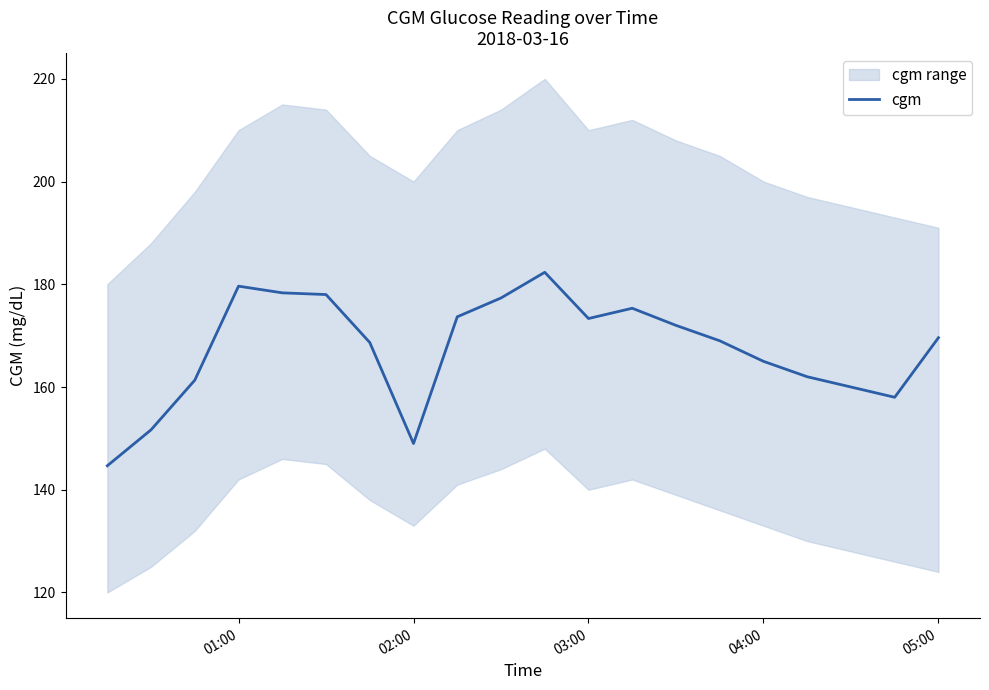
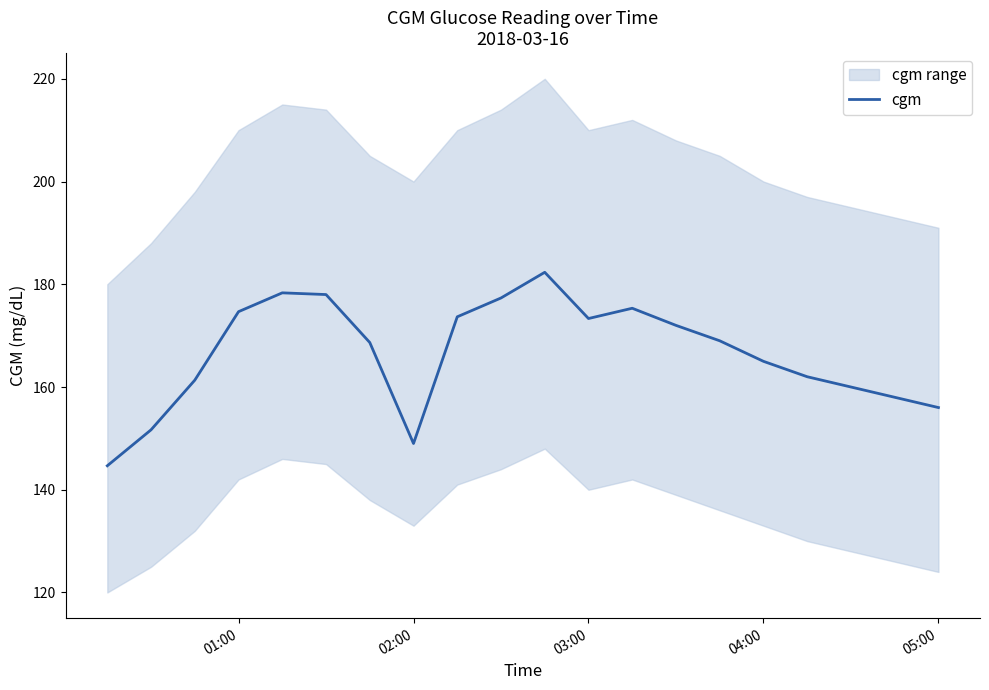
  {
    "cgm": {
-     "01:00": 180,
+     "01:00": 175,
      "02:00": 149,
      "03:00": 173,
      "04:00": 165,
-     "05:00": 170
+     "05:00": 156
    }
  }
